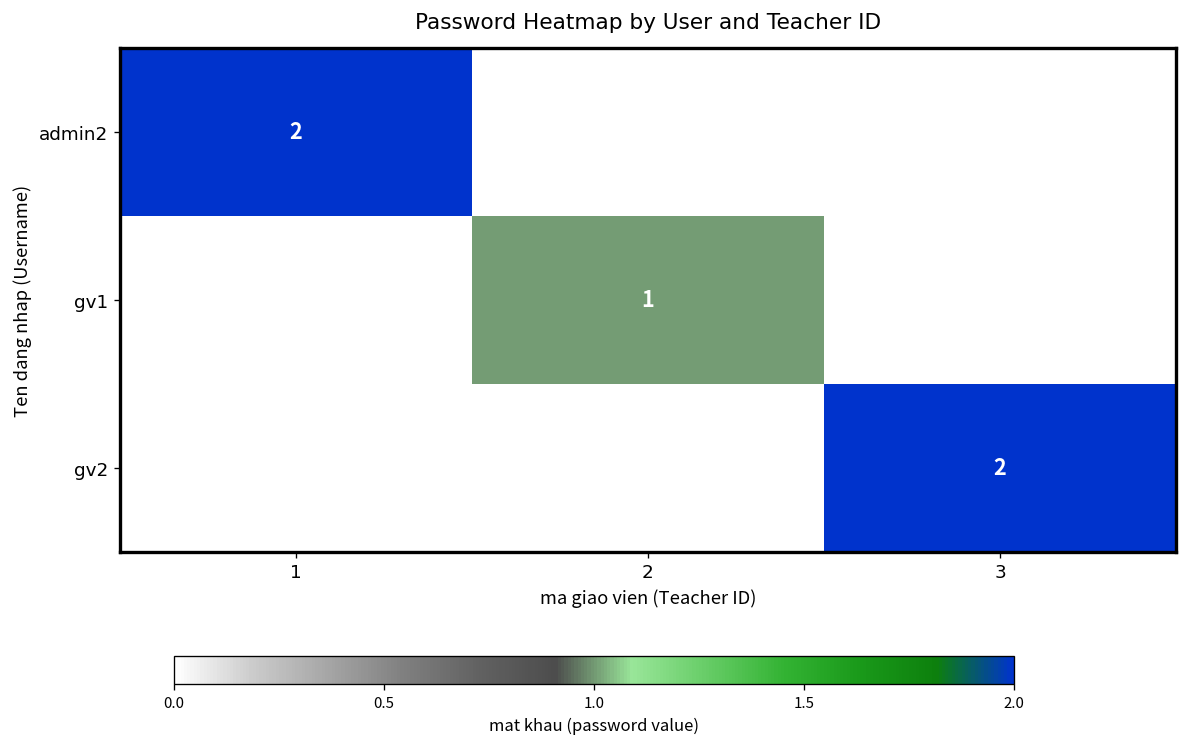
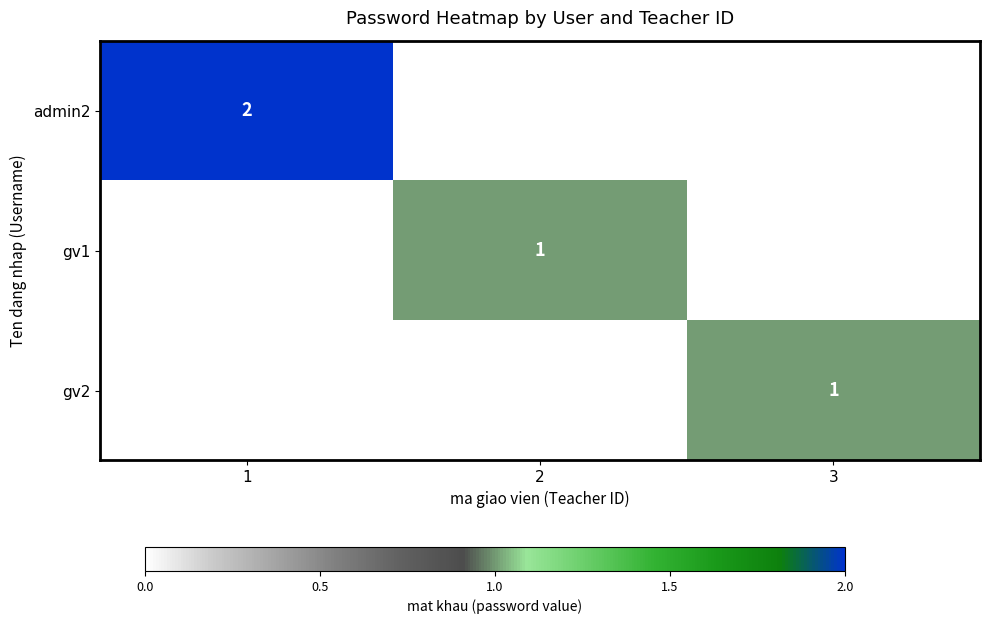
  {
    "admin2": {
      "1": 2
    },
    "gv1": {
      "2": 1
    },
    "gv2": {
-     "3": 2
+     "3": 1
    }
  }
